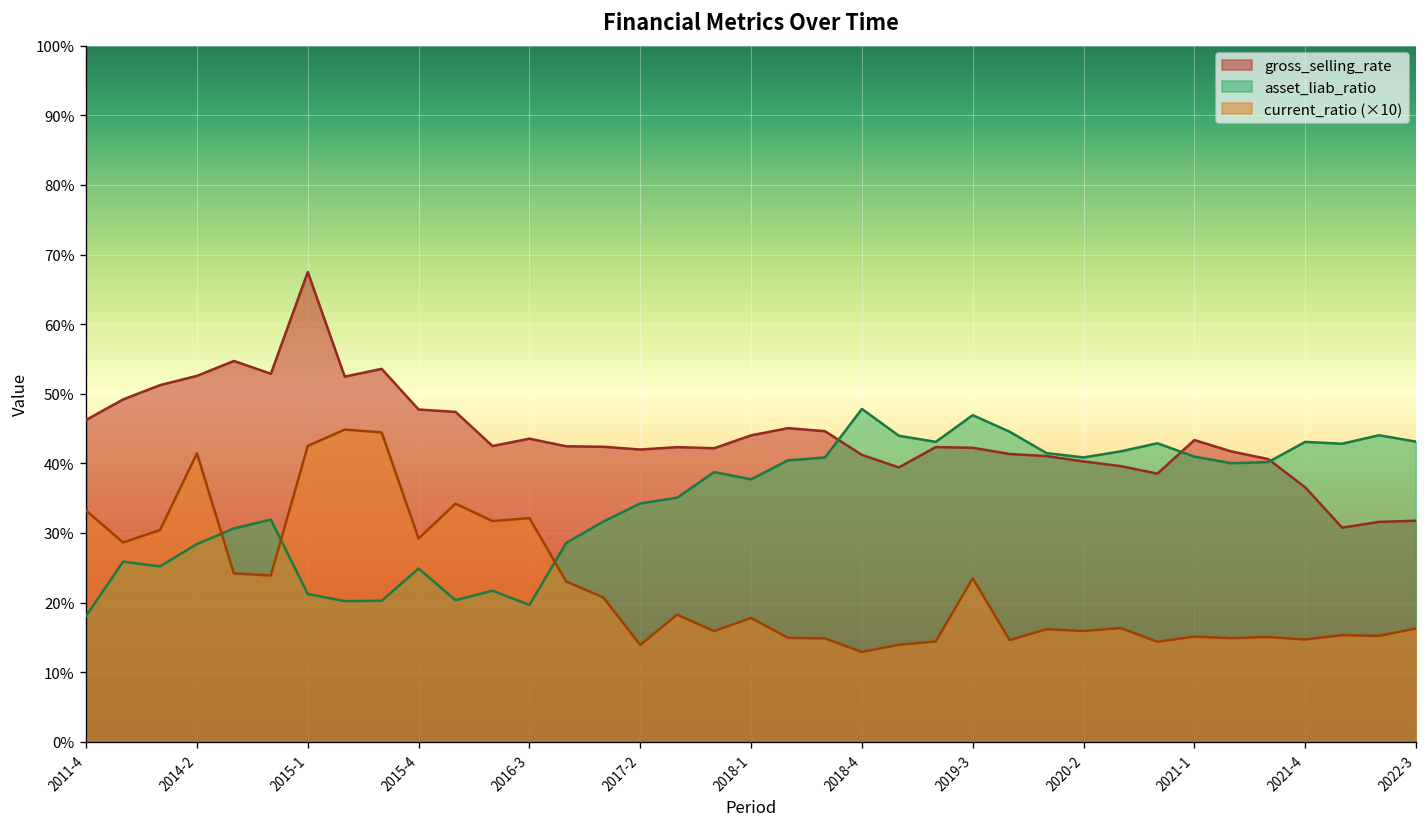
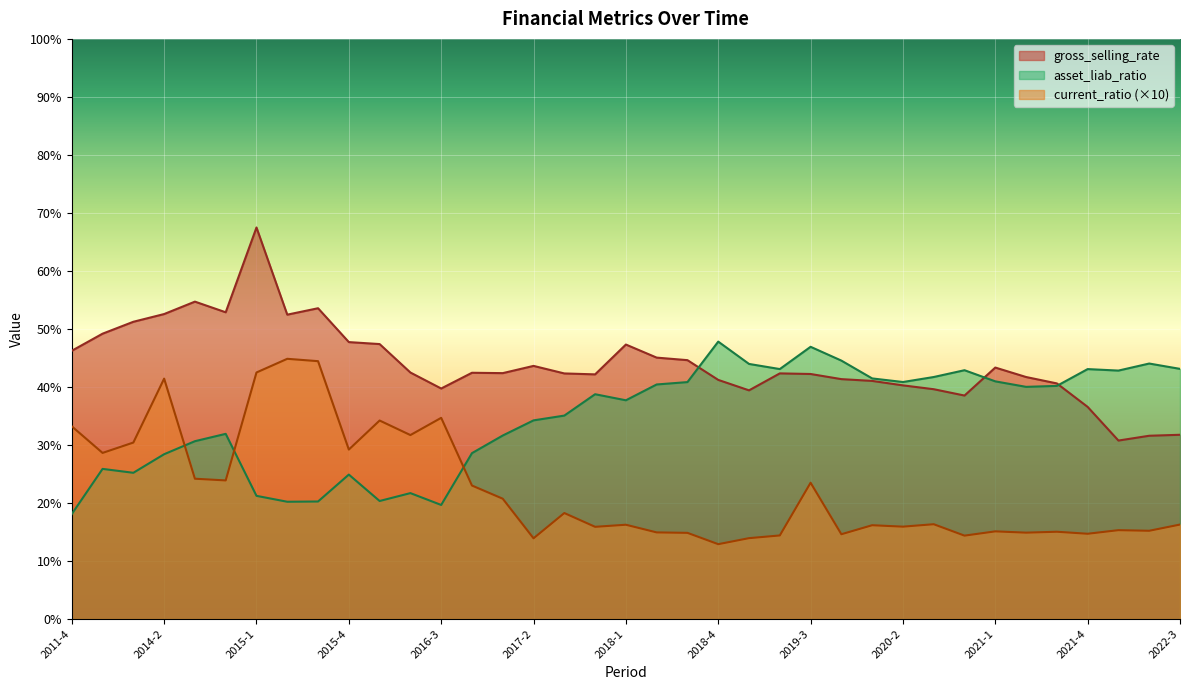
  {
    "gross_selling_rate": {
      "2011-4": "46%",
      "2014-2": "53%",
      "2015-1": "67%",
      "2015-4": "48%",
-     "2016-3": "44%",
-     "2017-2": "42%",
-     "2018-1": "44%",
+     "2016-3": "40%",
+     "2017-2": "44%",
+     "2018-1": "47%",
      "2018-4": "41%",
      "2019-3": "42%",
      "2020-2": "40%",
      "2021-1": "43%",
      "2021-4": "37%",
      "2022-3": "32%"
    },
    "asset_liab_ratio": {
      "2011-4": "18%",
      "2014-2": "28%",
      "2015-1": "21%",
      "2015-4": "25%",
      "2016-3": "20%",
      "2017-2": "34%",
      "2018-1": "38%",
      "2018-4": "48%",
      "2019-3": "47%",
      "2020-2": "41%",
      "2021-1": "41%",
      "2021-4": "43%",
      "2022-3": "43%"
    },
    "current_ratio (×10)": {
      "2011-4": "33%",
      "2014-2": "41%",
      "2015-1": "42%",
      "2015-4": "29%",
-     "2016-3": "32%",
+     "2016-3": "35%",
      "2017-2": "14%",
-     "2018-1": "18%",
+     "2018-1": "16%",
      "2018-4": "13%",
      "2019-3": "23%",
      "2020-2": "16%",
      "2021-1": "15%",
      "2021-4": "15%",
      "2022-3": "16%"
    }
  }
